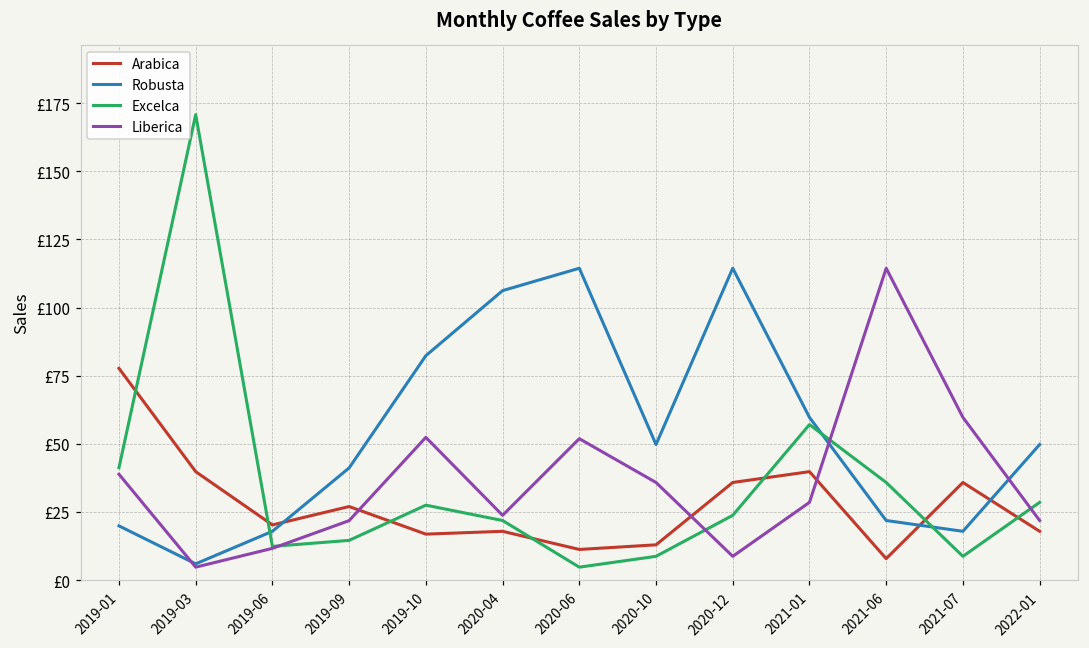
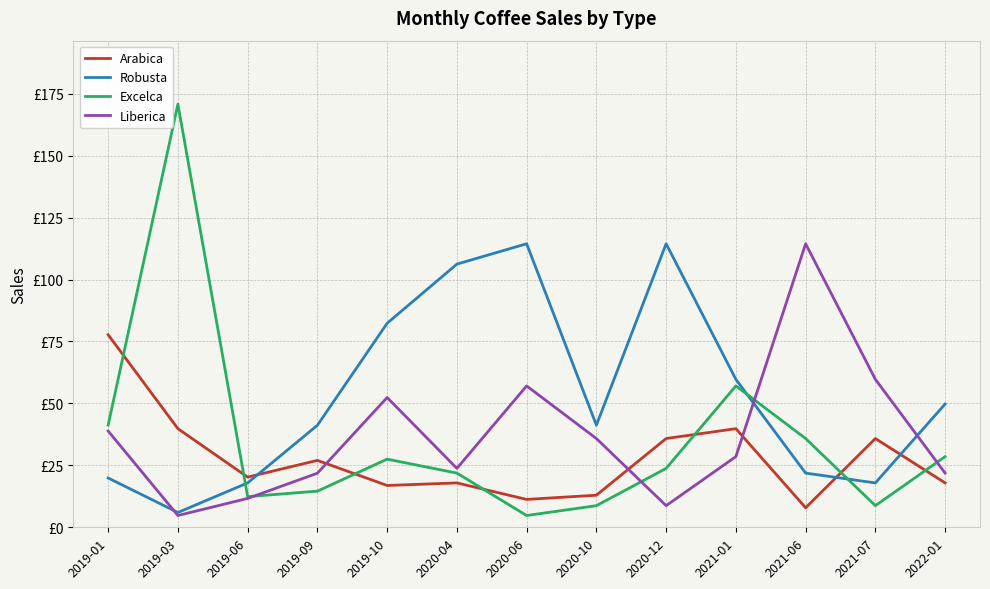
  {
    "Arabica": {
      "2019-01": "£78",
      "2019-03": "£40",
      "2019-06": "£20",
      "2019-09": "£27",
      "2019-10": "£17",
      "2020-04": "£18",
      "2020-06": "£11",
      "2020-10": "£13",
      "2020-12": "£36",
      "2021-01": "£40",
      "2021-06": "£8",
      "2021-07": "£36",
      "2022-01": "£18"
    },
    "Robusta": {
      "2019-01": "£20",
      "2019-03": "£6",
      "2019-06": "£18",
      "2019-09": "£41",
      "2019-10": "£82",
      "2020-04": "£106",
      "2020-06": "£114",
-     "2020-10": "£50",
+     "2020-10": "£41",
      "2020-12": "£114",
      "2021-01": "£60",
      "2021-06": "£22",
      "2021-07": "£18",
      "2022-01": "£50"
    },
    "Excelca": {
      "2019-01": "£41",
      "2019-03": "£171",
      "2019-09": "£15",
      "2019-10": "£28",
      "2020-04": "£22",
      "2020-06": "£5",
      "2020-10": "£9",
      "2020-12": "£24",
      "2021-01": "£57",
      "2021-06": "£36",
      "2021-07": "£9",
      "2022-01": "£29"
    },
    "Liberica": {
      "2019-01": "£39",
      "2019-03": "£5",
      "2019-09": "£22",
      "2019-10": "£52",
      "2020-04": "£24",
-     "2020-06": "£52",
+     "2020-06": "£57",
      "2020-10": "£36",
      "2020-12": "£9",
      "2021-01": "£29",
      "2021-06": "£114",
      "2021-07": "£60",
      "2022-01": "£22"
    }
  }
